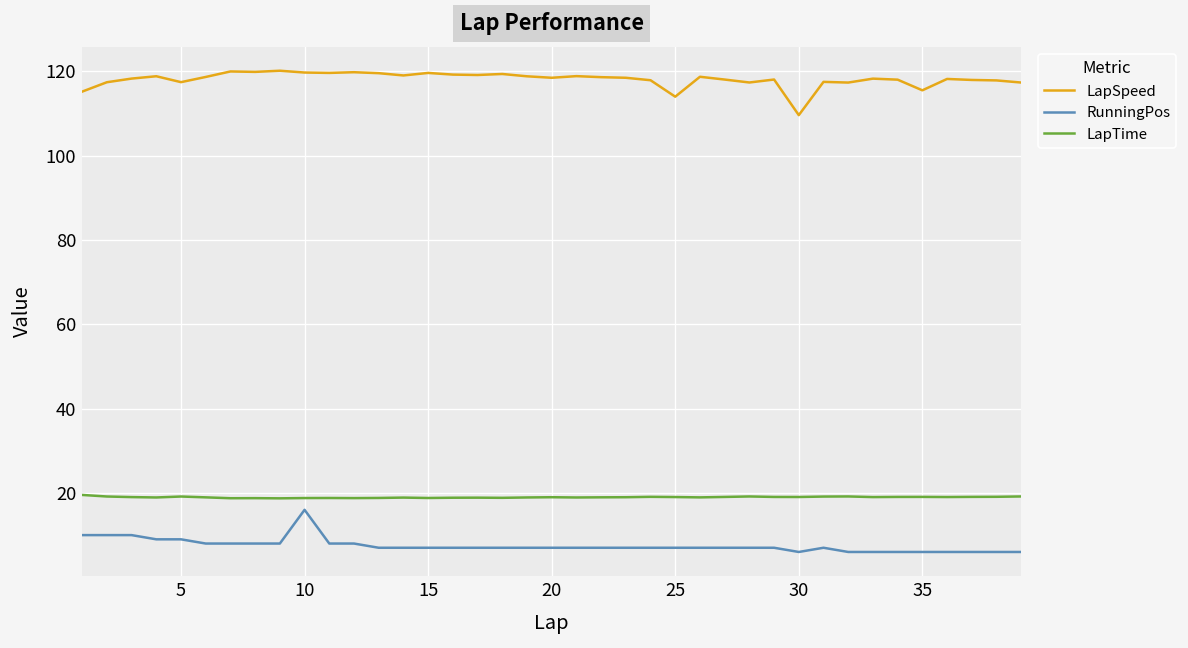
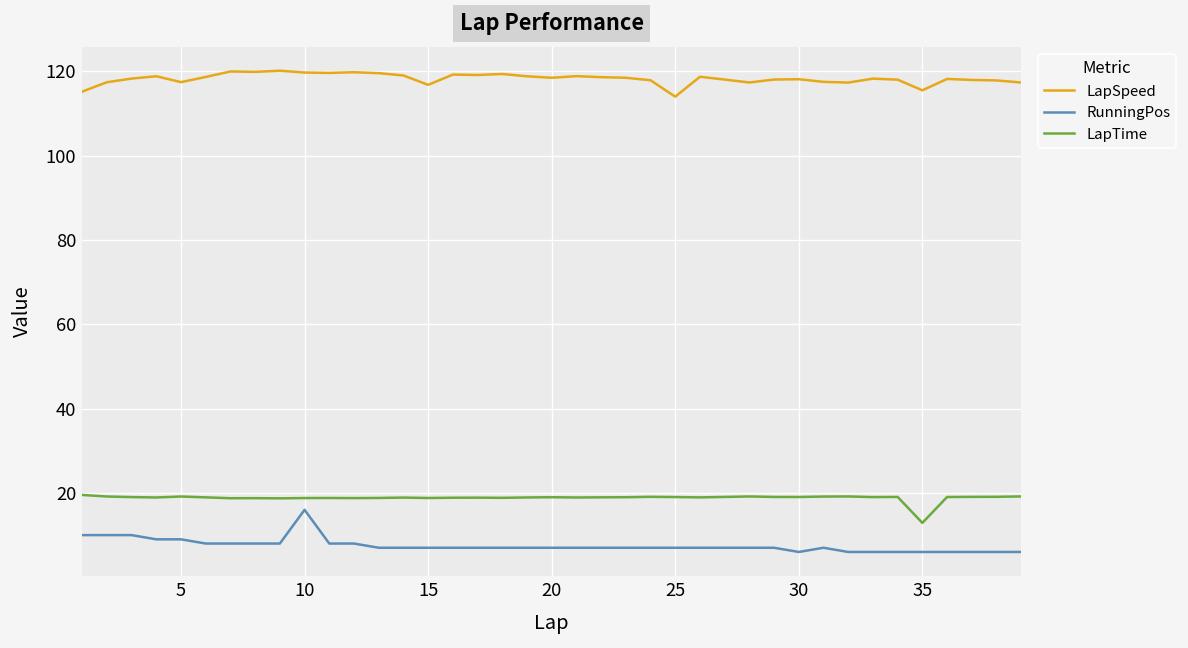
  {
    "LapSpeed": {
      "5": 117,
      "10": 120,
-     "15": 120,
+     "15": 117,
      "20": 118,
      "25": 114,
-     "30": 110,
+     "30": 118,
      "35": 116
    },
    "RunningPos": {
      "5": 9,
      "10": 16,
      "15": 7,
      "20": 7,
      "25": 7,
      "30": 6,
      "35": 6
    },
    "LapTime": {
      "5": 19,
      "10": 19,
      "15": 19,
      "20": 19,
      "25": 19,
      "30": 19,
-     "35": 19
+     "35": 13
    }
  }
